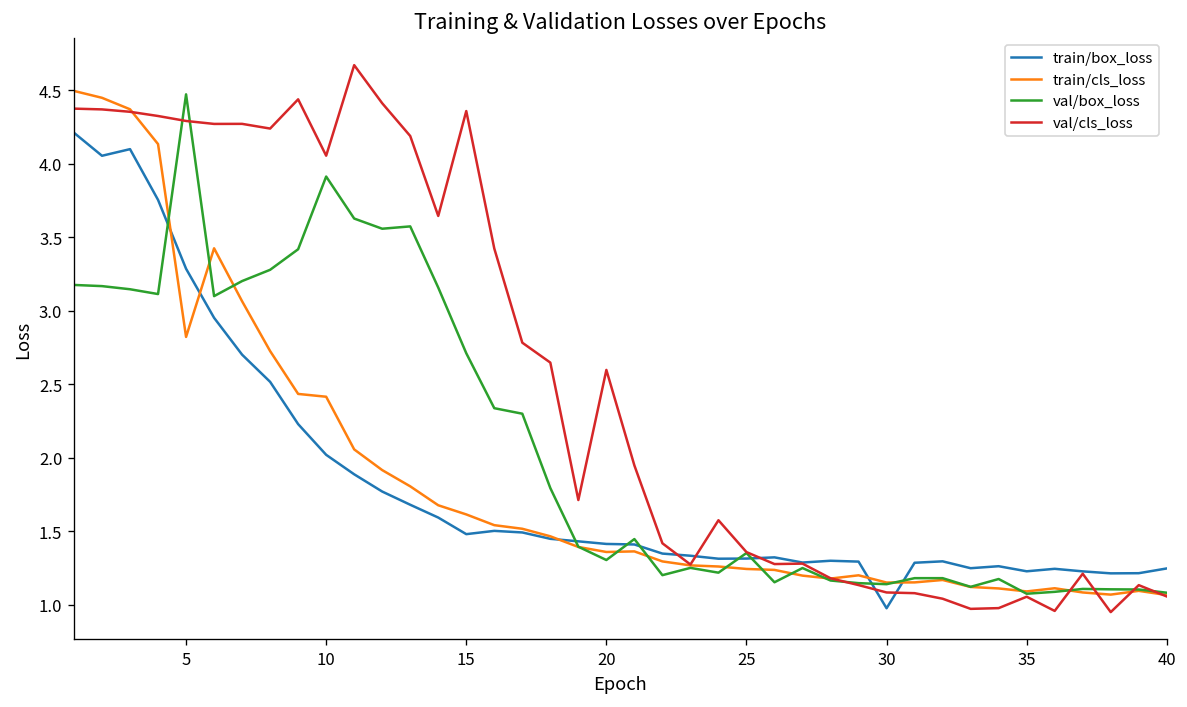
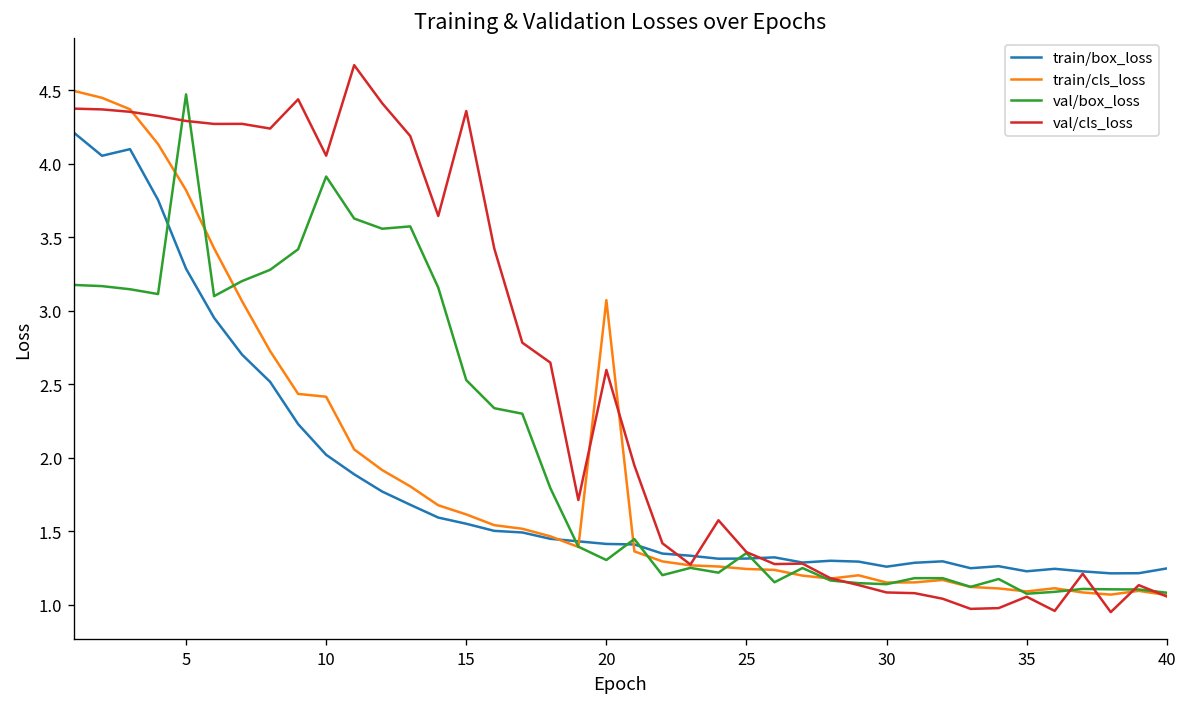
  {
    "train/box_loss": {
      "5": 3.29,
      "10": 2.02,
-     "15": 1.48,
+     "15": 1.55,
      "20": 1.41,
      "25": 1.32,
-     "30": 0.98,
+     "30": 1.26,
      "35": 1.23,
      "40": 1.25
    },
    "train/cls_loss": {
-     "5": 2.82,
+     "5": 3.82,
      "10": 2.42,
      "15": 1.62,
-     "20": 1.36,
+     "20": 3.07,
      "25": 1.24
    },
    "val/box_loss": {
      "5": 4.47,
      "10": 3.91,
-     "15": 2.71,
+     "15": 2.53,
      "20": 1.31
    },
    "val/cls_loss": {
      "5": 4.29,
      "10": 4.06,
      "15": 4.36,
      "20": 2.60,
      "30": 1.08
    }
  }
